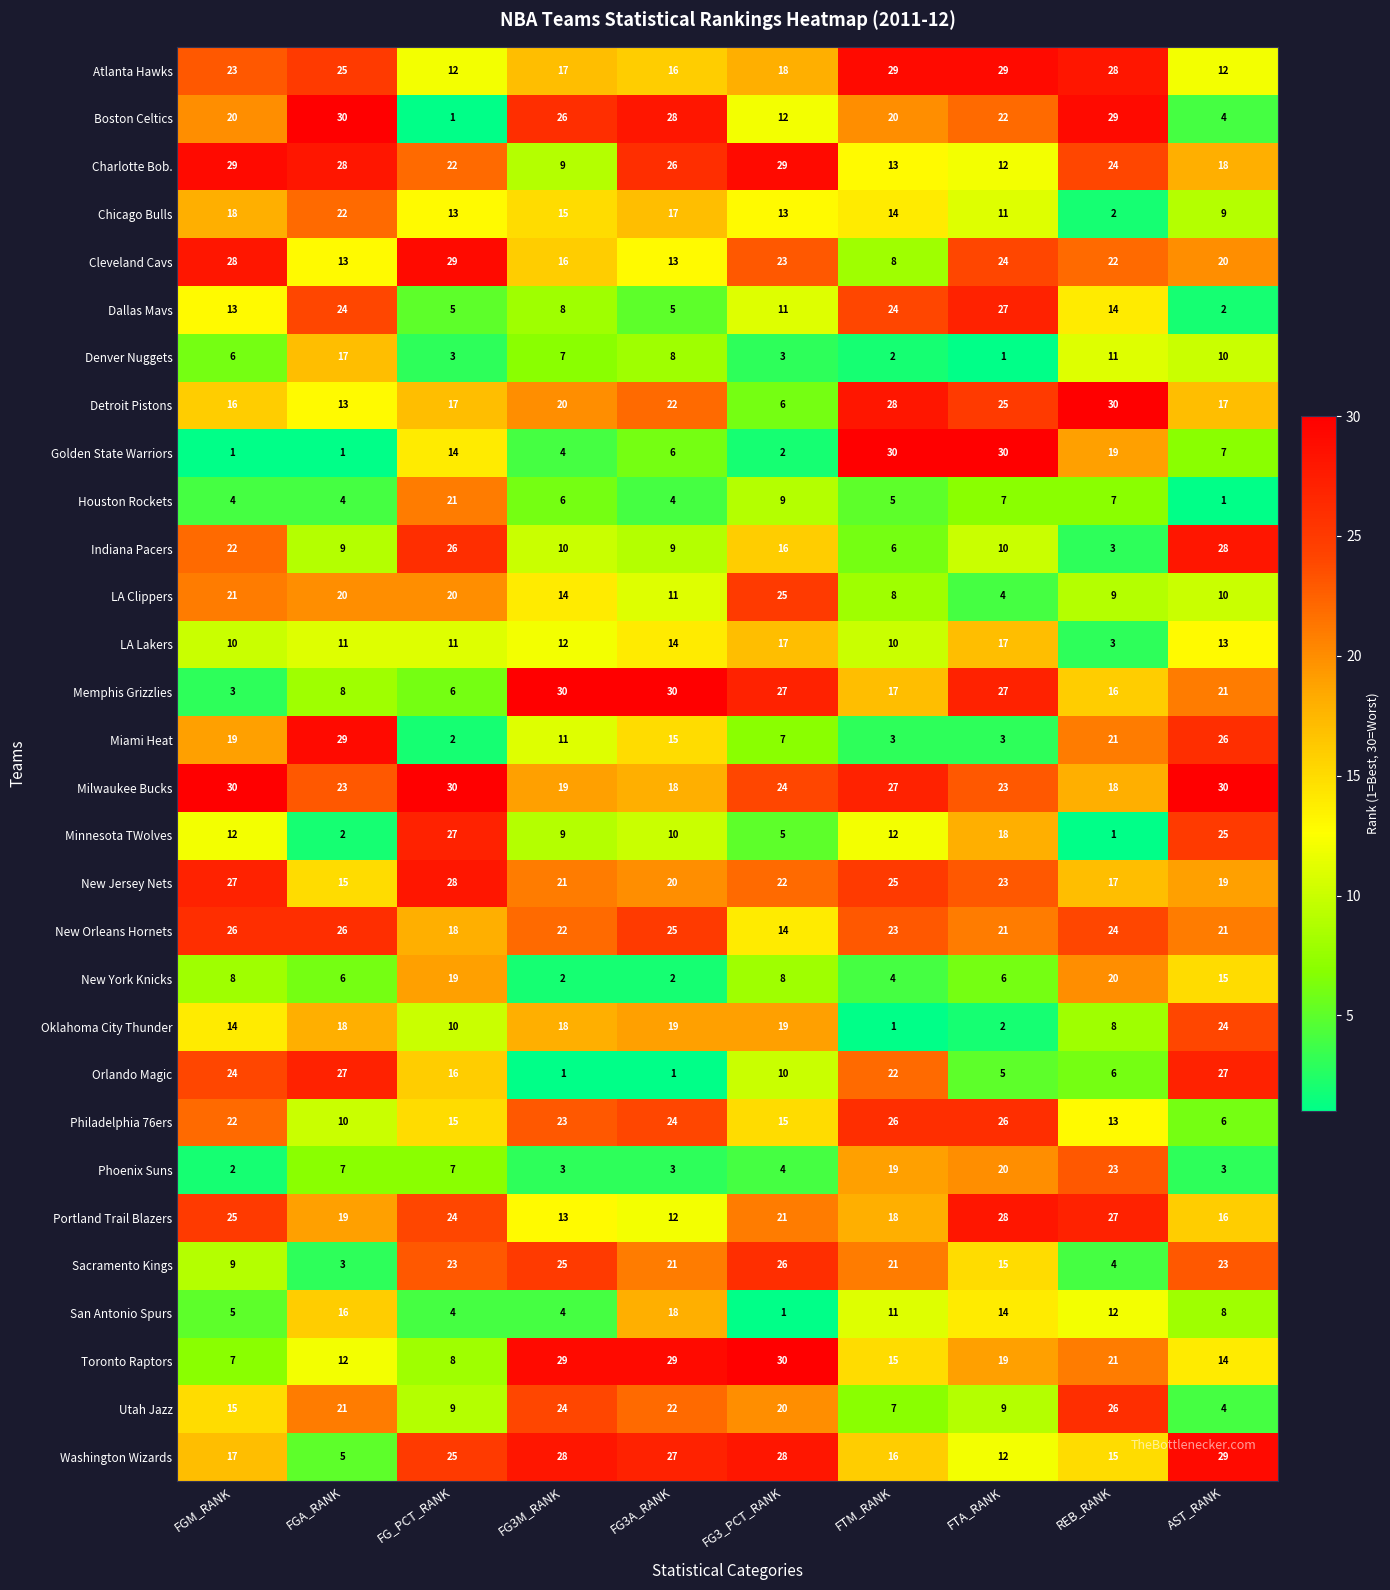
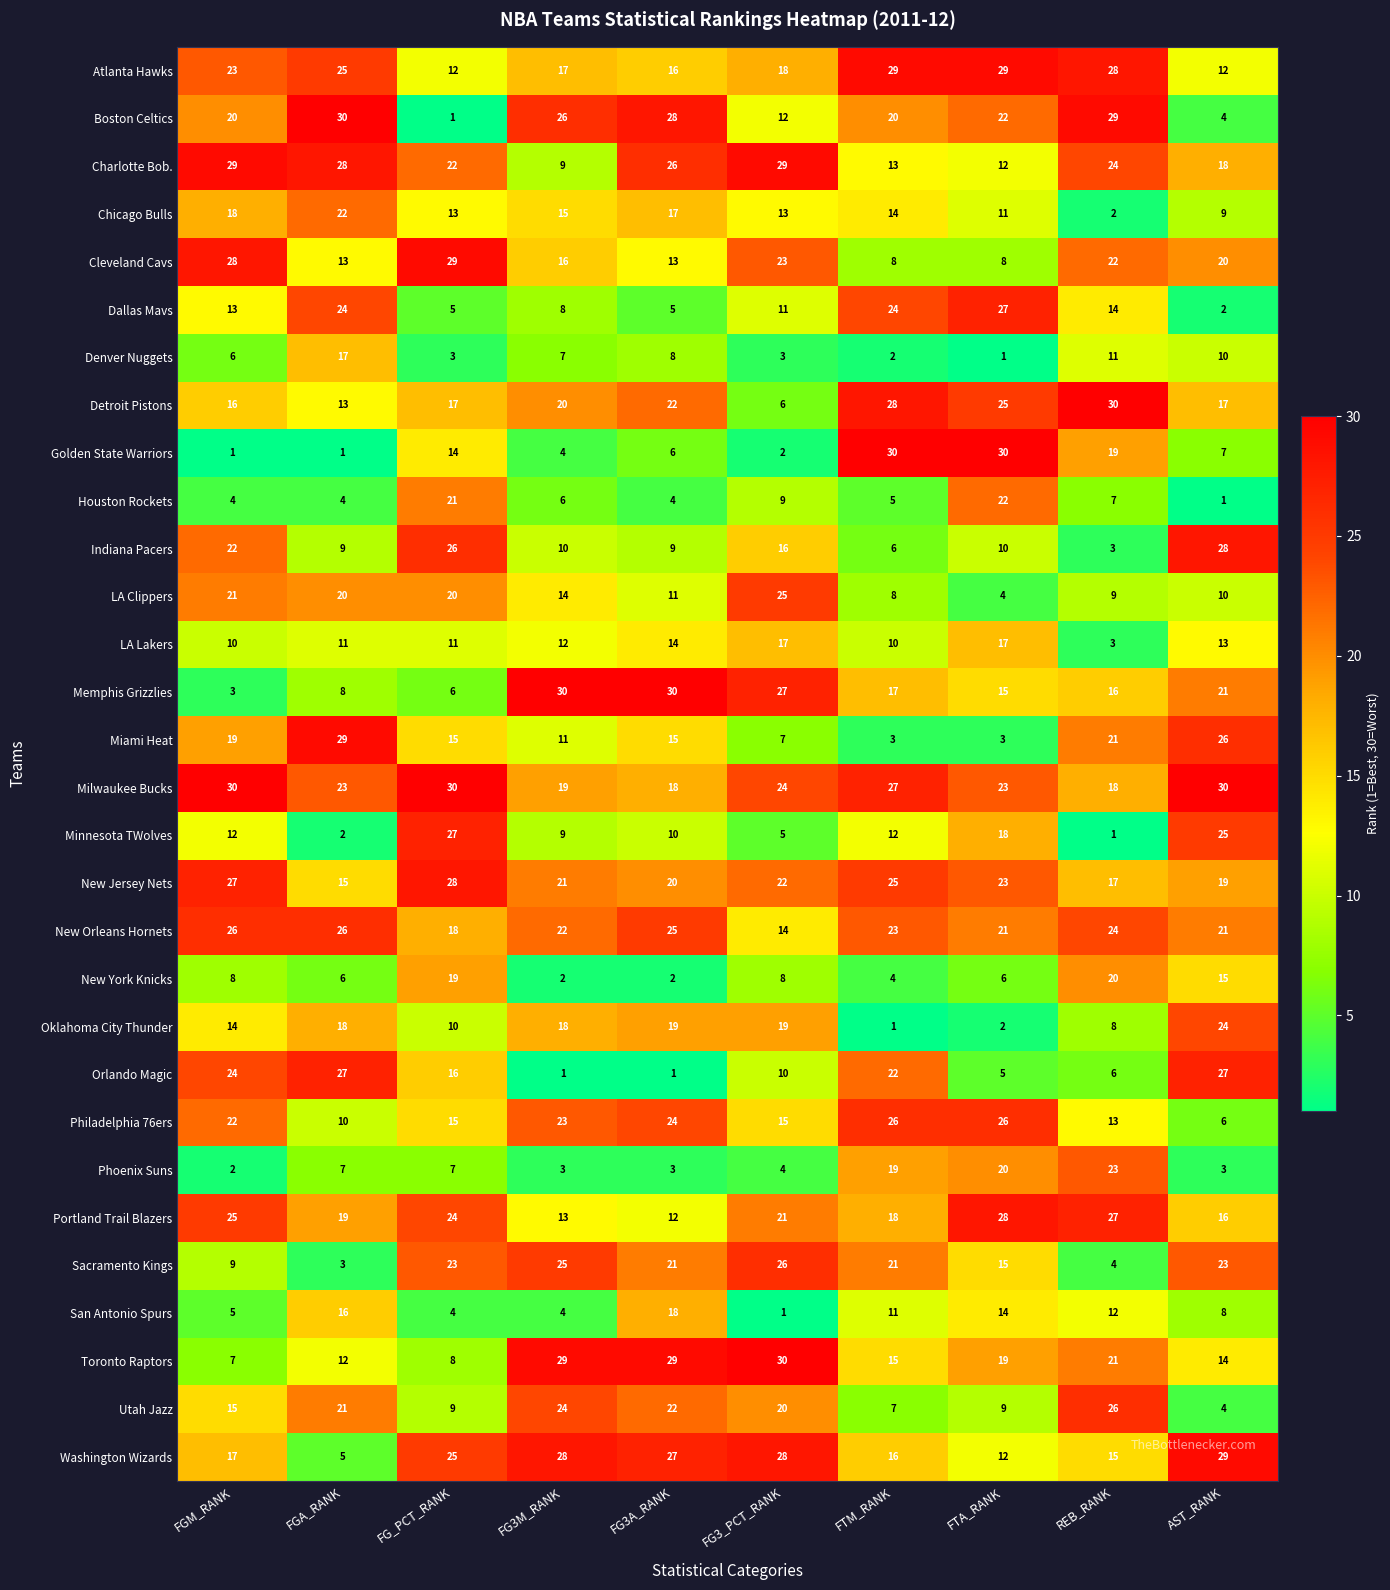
  {
    "Cleveland Cavs": {
      "FGM_RANK": 28,
      "FGA_RANK": 13,
      "FG_PCT_RANK": 29,
      "FG3M_RANK": 16,
      "FG3A_RANK": 13,
      "FG3_PCT_RANK": 23,
      "FTM_RANK": 8,
-     "FTA_RANK": 24,
+     "FTA_RANK": 8,
      "REB_RANK": 22,
      "AST_RANK": 20
    },
    "Houston Rockets": {
      "FGM_RANK": 4,
      "FGA_RANK": 4,
      "FG_PCT_RANK": 21,
      "FG3M_RANK": 6,
      "FG3A_RANK": 4,
      "FG3_PCT_RANK": 9,
      "FTM_RANK": 5,
-     "FTA_RANK": 7,
+     "FTA_RANK": 22,
      "REB_RANK": 7,
      "AST_RANK": 1
    },
    "Memphis Grizzlies": {
      "FGM_RANK": 3,
      "FGA_RANK": 8,
      "FG_PCT_RANK": 6,
      "FG3M_RANK": 30,
      "FG3A_RANK": 30,
      "FG3_PCT_RANK": 27,
      "FTM_RANK": 17,
-     "FTA_RANK": 27,
+     "FTA_RANK": 15,
      "REB_RANK": 16,
      "AST_RANK": 21
    },
    "Miami Heat": {
      "FGM_RANK": 19,
      "FGA_RANK": 29,
-     "FG_PCT_RANK": 2,
+     "FG_PCT_RANK": 15,
      "FG3M_RANK": 11,
      "FG3A_RANK": 15,
      "FG3_PCT_RANK": 7,
      "FTM_RANK": 3,
      "FTA_RANK": 3,
      "REB_RANK": 21,
      "AST_RANK": 26
    }
  }
